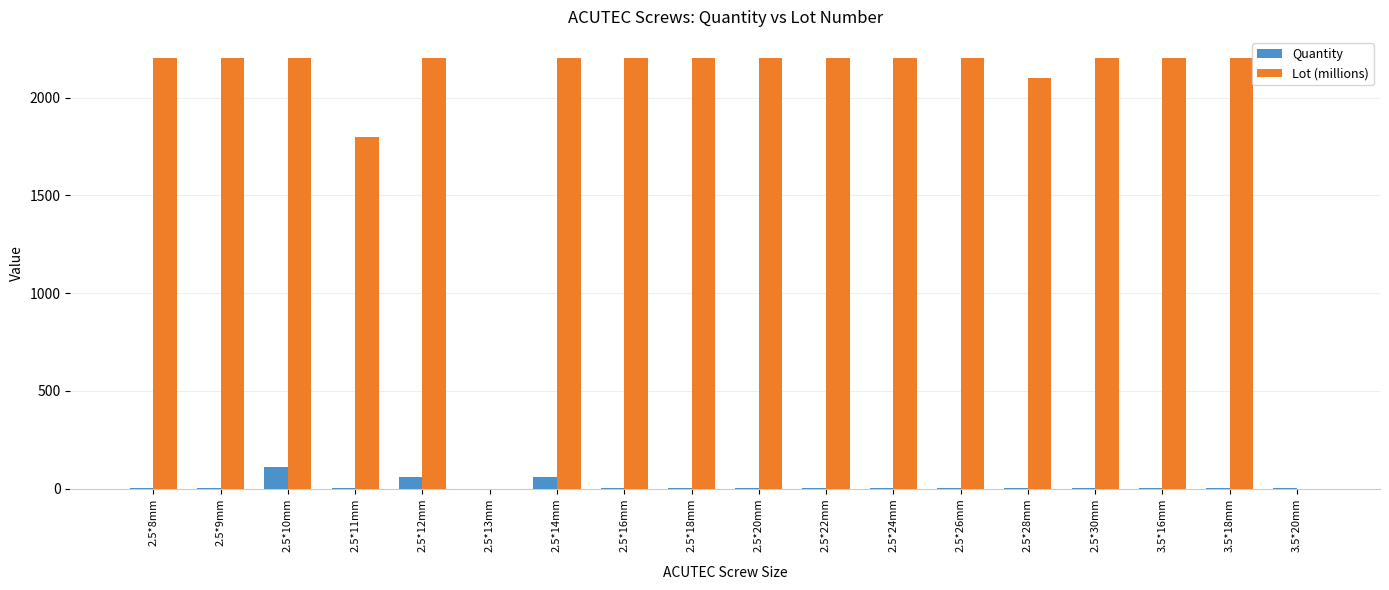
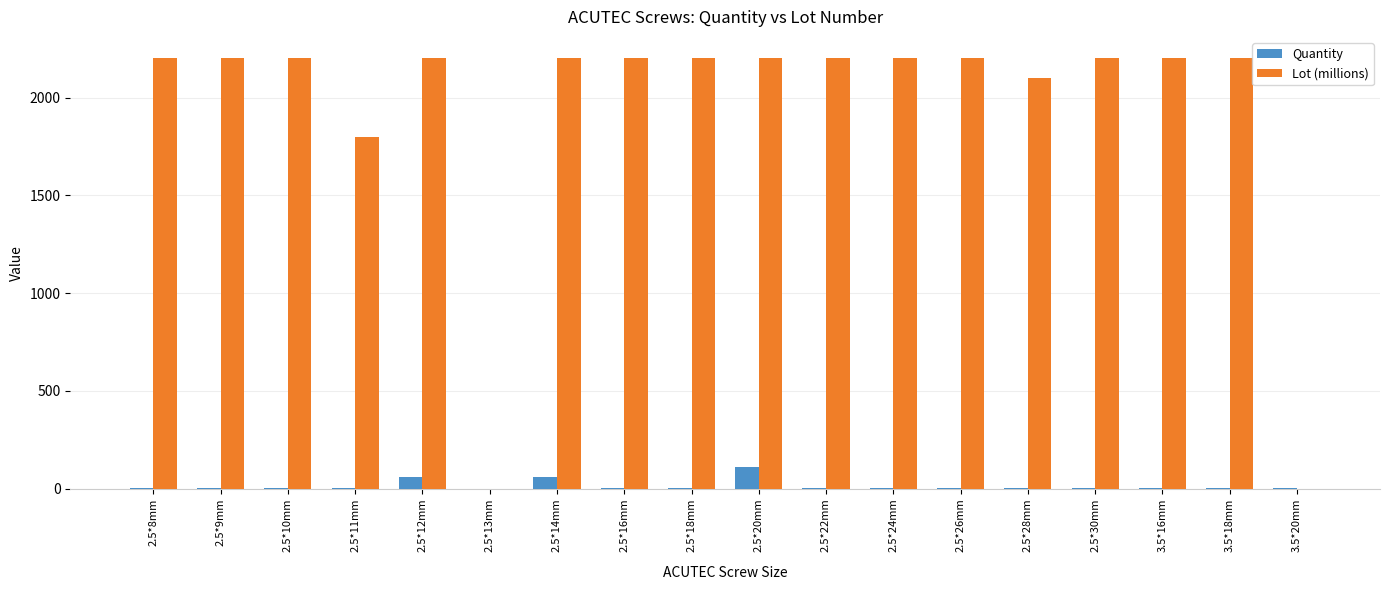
  {
    "Quantity": {
-     "2.5*10mm": 110,
+     "2.5*10mm": 0,
      "2.5*12mm": 60,
      "2.5*13mm": 0,
      "2.5*14mm": 60,
-     "2.5*20mm": 0
+     "2.5*20mm": 110
    },
    "Lot (millions)": {
      "2.5*8mm": 2200,
      "2.5*9mm": 2200,
      "2.5*10mm": 2200,
      "2.5*11mm": 1800,
      "2.5*12mm": 2200,
      "2.5*13mm": 0,
      "2.5*14mm": 2200,
      "2.5*16mm": 2200,
      "2.5*18mm": 2200,
      "2.5*20mm": 2200,
      "2.5*22mm": 2200,
      "2.5*24mm": 2200,
      "2.5*26mm": 2200,
      "2.5*28mm": 2100,
      "2.5*30mm": 2200,
      "3.5*16mm": 2200,
      "3.5*18mm": 2200,
      "3.5*20mm": 0
    }
  }
